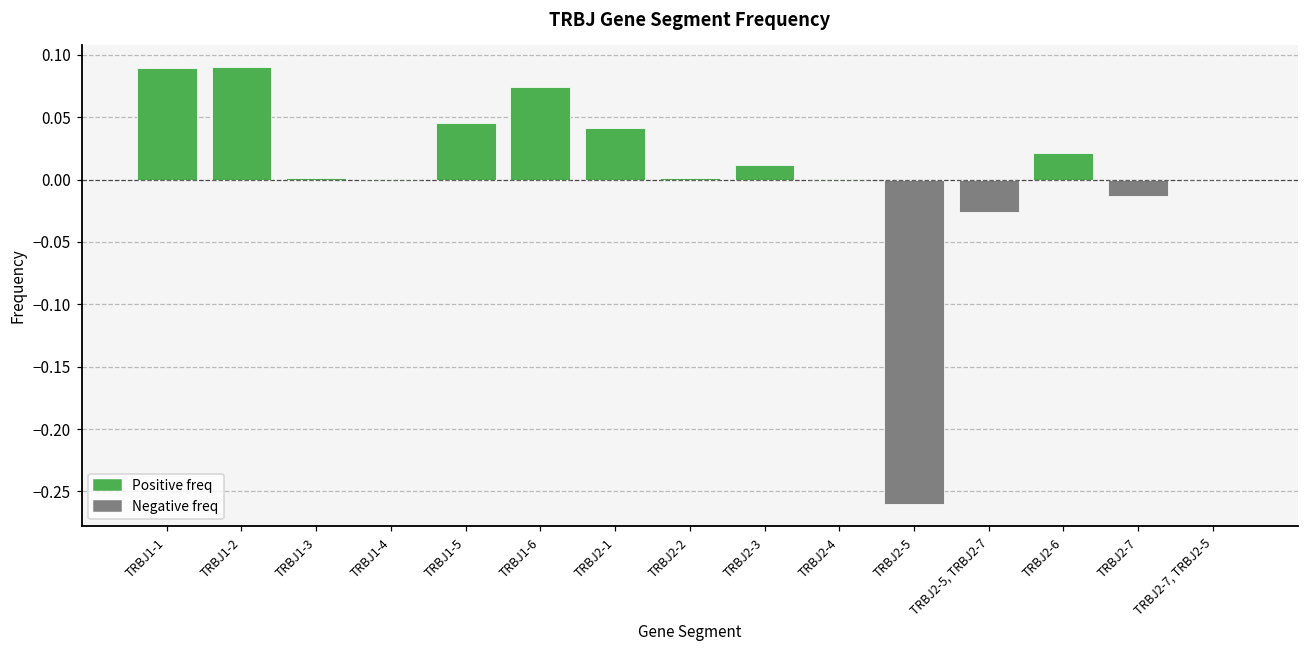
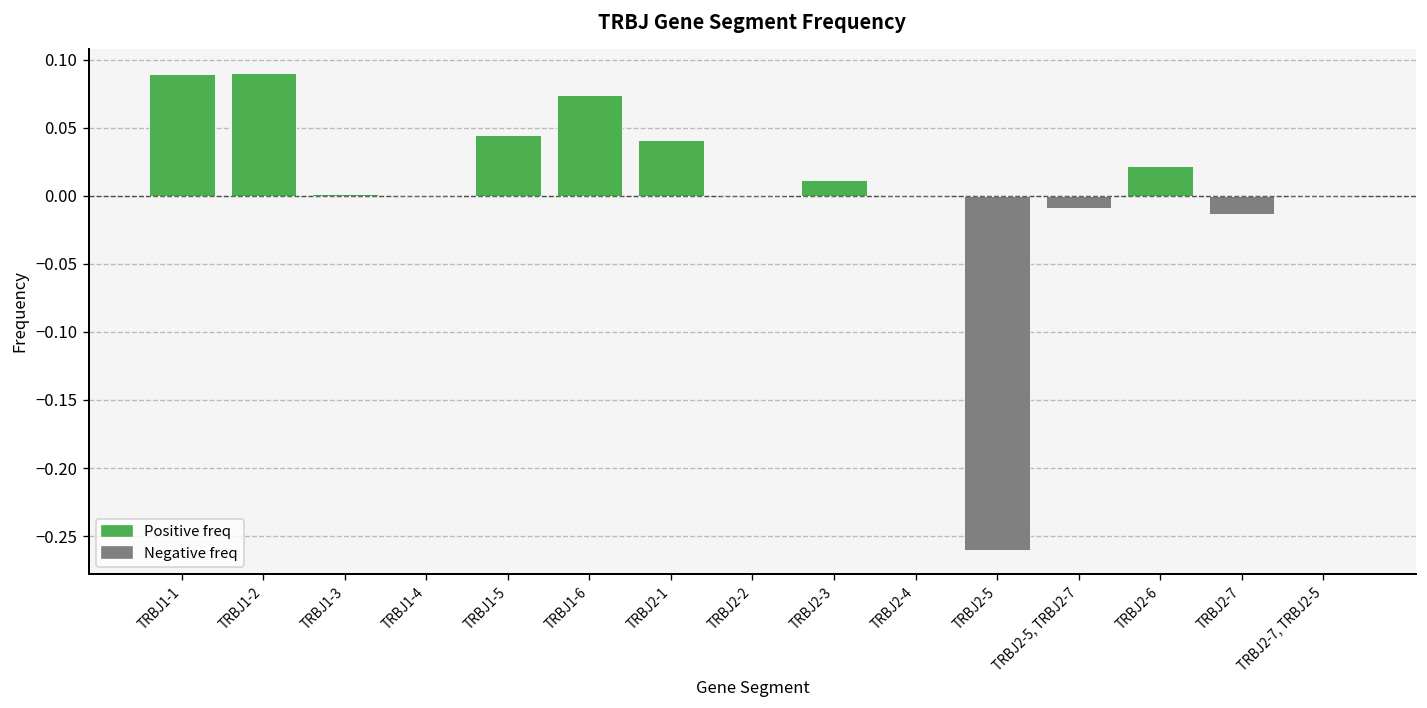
  {
    "Positive freq": {
      "TRBJ1-1": 0.089,
      "TRBJ1-2": 0.091,
      "TRBJ1-5": 0.045,
      "TRBJ1-6": 0.074,
      "TRBJ2-1": 0.041,
      "TRBJ2-3": 0.012,
      "TRBJ2-5": 0.000,
      "TRBJ2-5, TRBJ2-7": 0.000,
      "TRBJ2-6": 0.022,
      "TRBJ2-7": 0.000
    },
    "Negative freq": {
      "TRBJ1-1": 0.000,
      "TRBJ1-2": 0.000,
      "TRBJ1-3": 0.000,
      "TRBJ1-4": 0.000,
      "TRBJ1-5": 0.000,
      "TRBJ1-6": 0.000,
      "TRBJ2-1": 0.000,
      "TRBJ2-2": 0.000,
      "TRBJ2-3": 0.000,
      "TRBJ2-4": 0.000,
      "TRBJ2-5": -0.260,
-     "TRBJ2-5, TRBJ2-7": -0.026,
+     "TRBJ2-5, TRBJ2-7": -0.009,
      "TRBJ2-6": 0.000,
      "TRBJ2-7": -0.013,
      "TRBJ2-7, TRBJ2-5": 0.000
    }
  }
